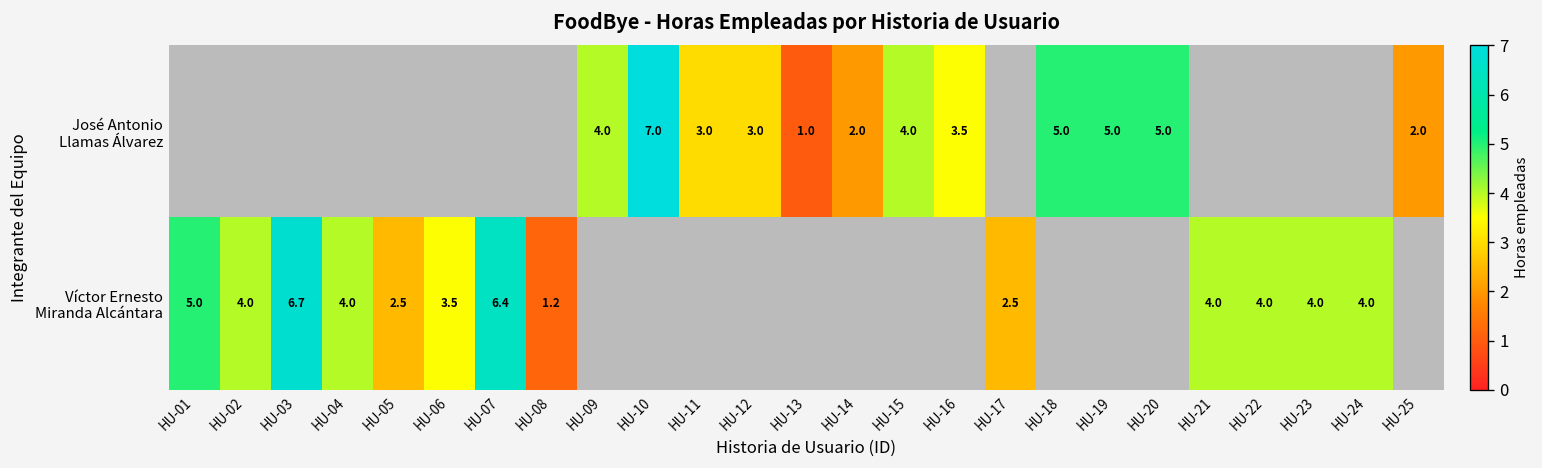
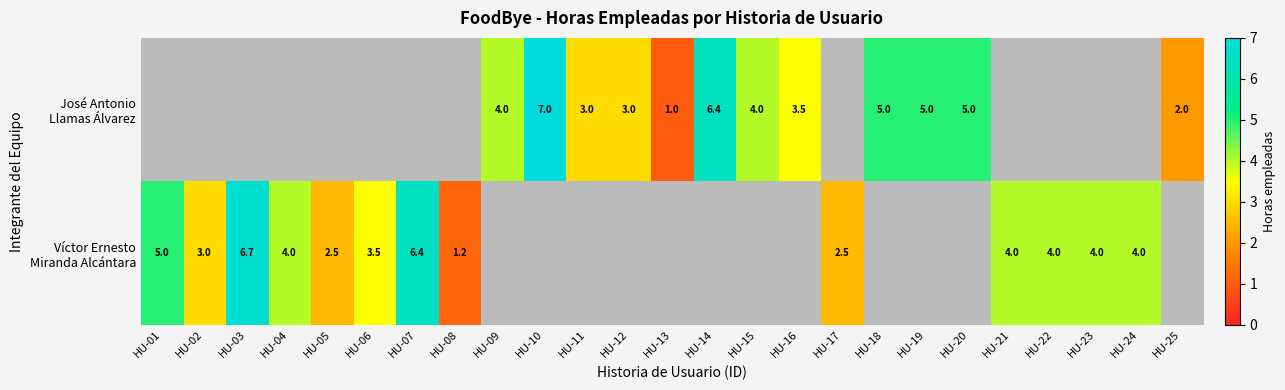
  {
    "José Antonio Llamas Álvarez": {
      "HU-09": 4.0,
      "HU-10": 7.0,
      "HU-11": 3.0,
      "HU-12": 3.0,
      "HU-13": 1.0,
-     "HU-14": 2.0,
+     "HU-14": 6.4,
      "HU-15": 4.0,
      "HU-16": 3.5,
      "HU-18": 5.0,
      "HU-19": 5.0,
      "HU-20": 5.0,
      "HU-25": 2.0
    },
    "Víctor Ernesto Miranda Alcántara": {
      "HU-01": 5.0,
-     "HU-02": 4.0,
+     "HU-02": 3.0,
      "HU-03": 6.7,
      "HU-04": 4.0,
      "HU-05": 2.5,
      "HU-06": 3.5,
      "HU-07": 6.4,
      "HU-08": 1.2,
      "HU-17": 2.5,
      "HU-21": 4.0,
      "HU-22": 4.0,
      "HU-23": 4.0,
      "HU-24": 4.0
    }
  }
